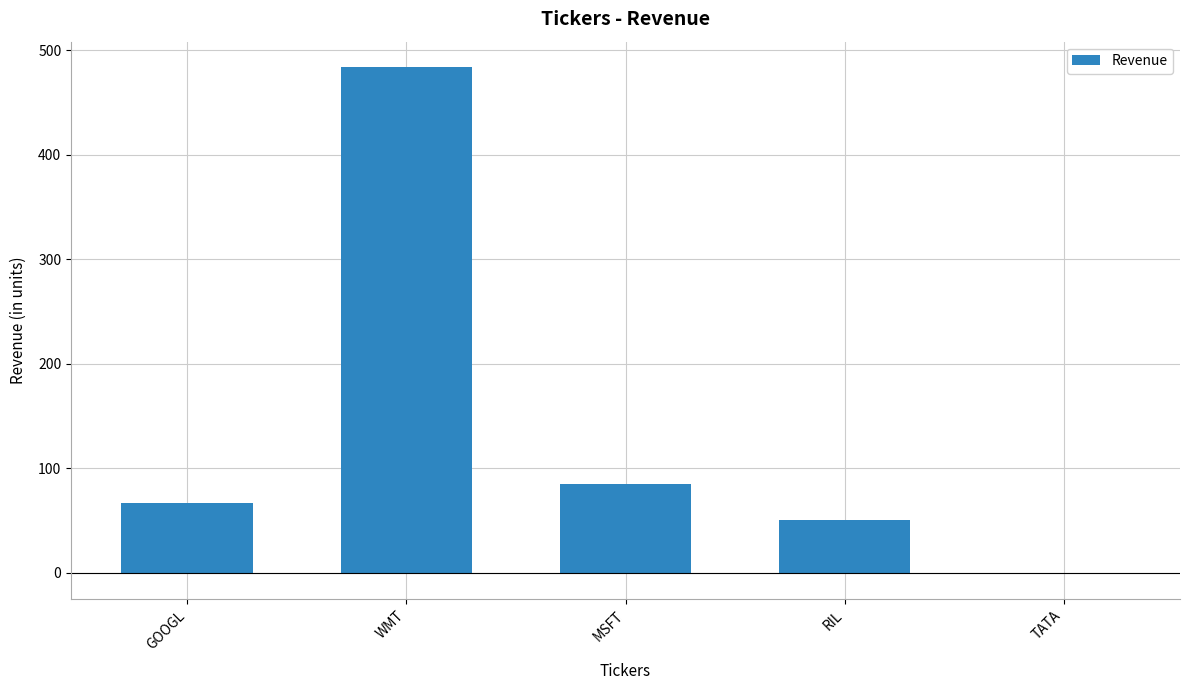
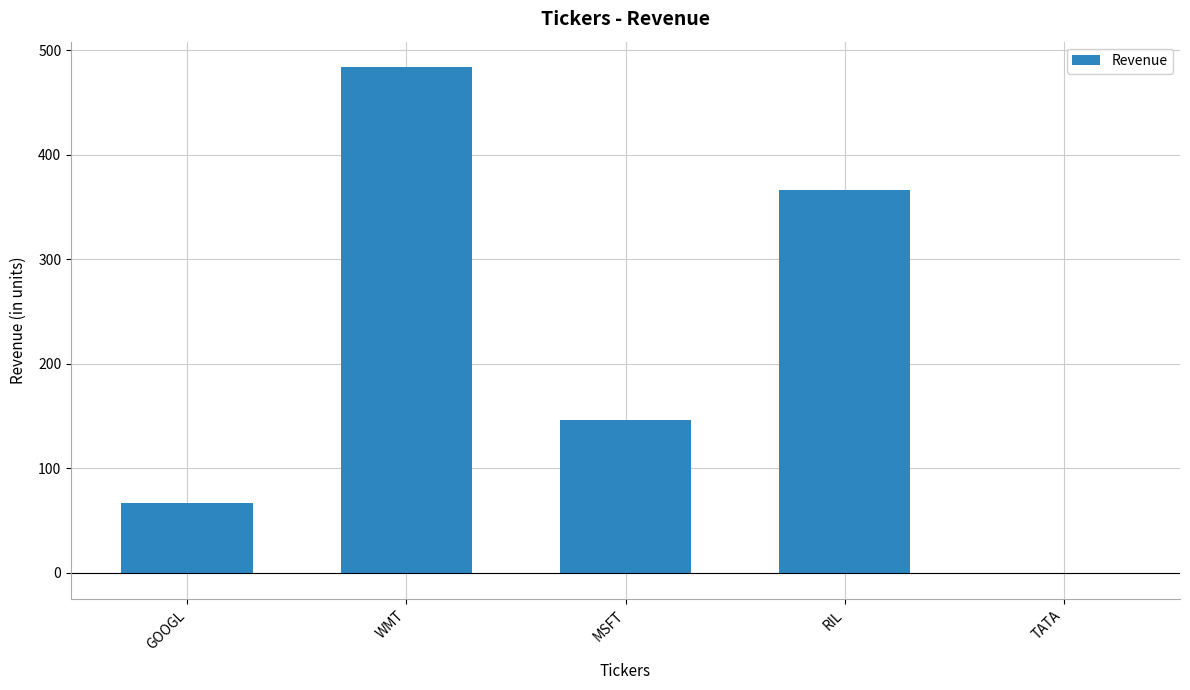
  {
    "GOOGL": 67,
    "WMT": 484,
-   "MSFT": 85,
-   "RIL": 50
+   "MSFT": 146,
+   "RIL": 366
  }
